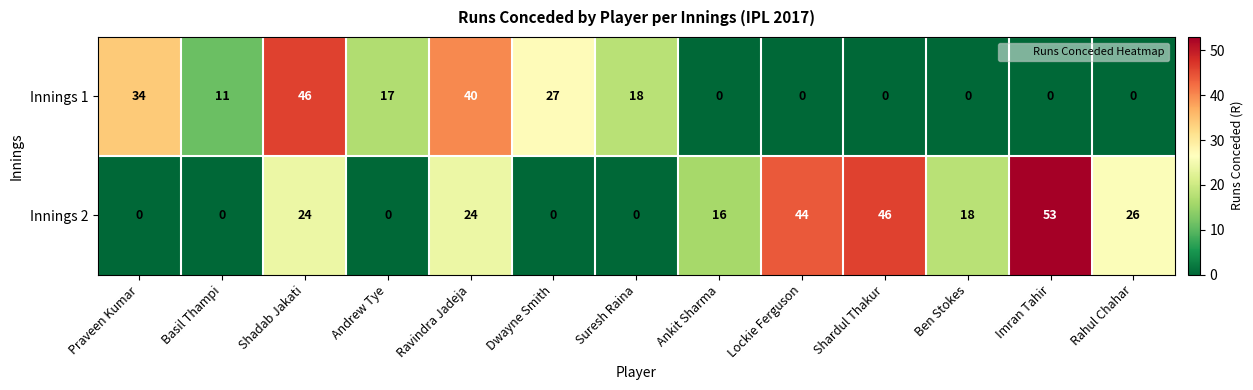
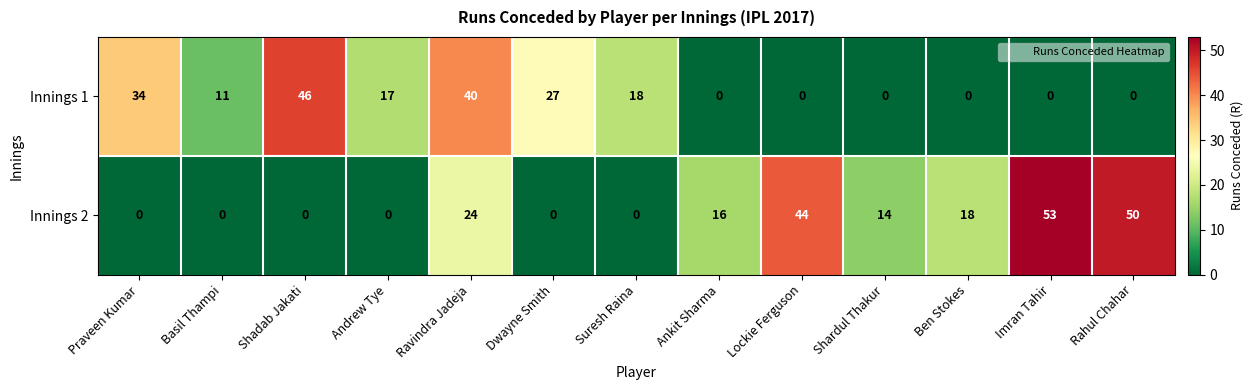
  {
    "Innings 1": {
      "Praveen Kumar": 34,
      "Basil Thampi": 11,
      "Shadab Jakati": 46,
      "Andrew Tye": 17,
      "Ravindra Jadeja": 40,
      "Dwayne Smith": 27,
      "Suresh Raina": 18,
      "Ankit Sharma": 0,
      "Lockie Ferguson": 0,
      "Shardul Thakur": 0,
      "Ben Stokes": 0,
      "Imran Tahir": 0,
      "Rahul Chahar": 0
    },
    "Innings 2": {
      "Praveen Kumar": 0,
      "Basil Thampi": 0,
-     "Shadab Jakati": 24,
+     "Shadab Jakati": 0,
      "Andrew Tye": 0,
      "Ravindra Jadeja": 24,
      "Dwayne Smith": 0,
      "Suresh Raina": 0,
      "Ankit Sharma": 16,
      "Lockie Ferguson": 44,
-     "Shardul Thakur": 46,
+     "Shardul Thakur": 14,
      "Ben Stokes": 18,
      "Imran Tahir": 53,
-     "Rahul Chahar": 26
+     "Rahul Chahar": 50
    }
  }
